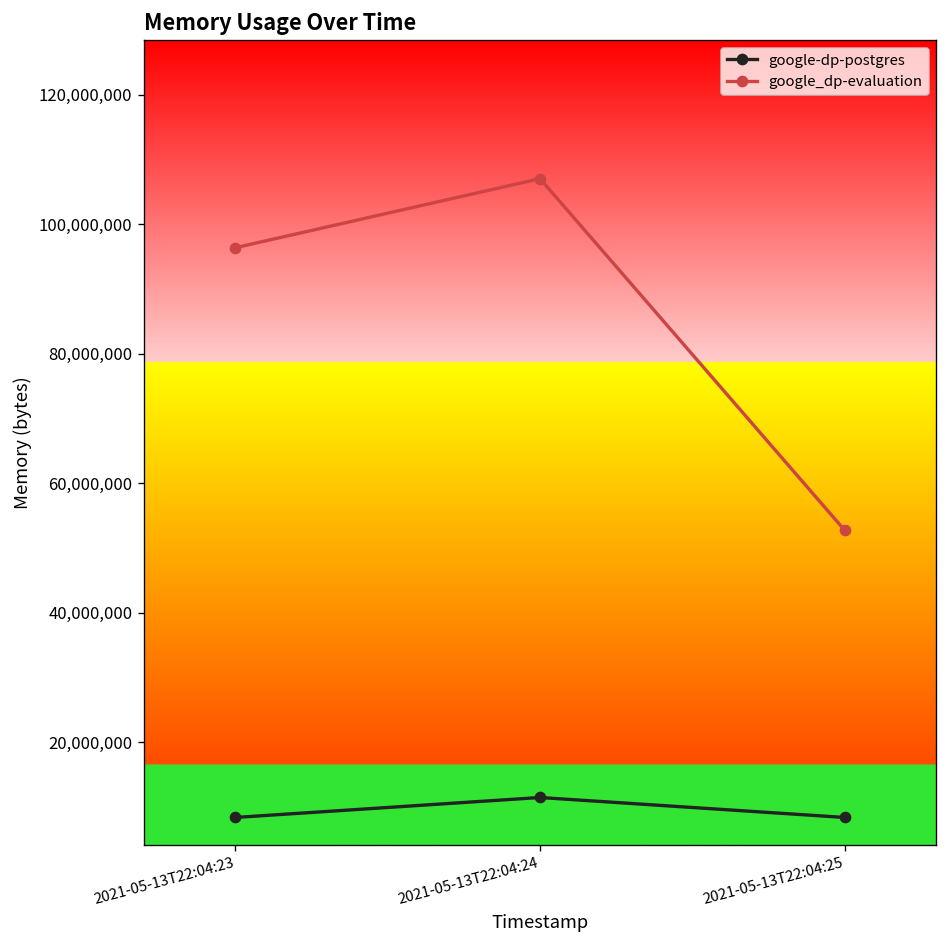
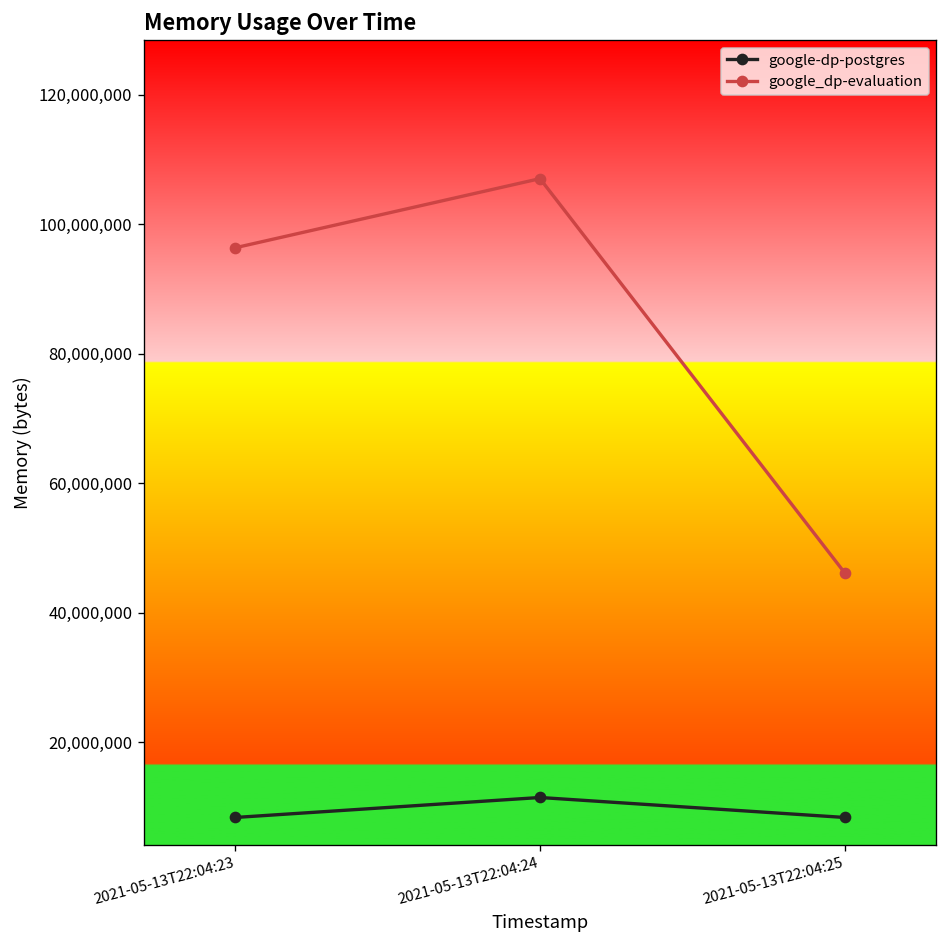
  {
    "google-dp-postgres": {
      "2021-05-13T22:04:23": "8,000,000",
      "2021-05-13T22:04:24": "11,000,000",
      "2021-05-13T22:04:25": "8,000,000"
    },
    "google_dp-evaluation": {
      "2021-05-13T22:04:23": "96,000,000",
      "2021-05-13T22:04:24": "107,000,000",
-     "2021-05-13T22:04:25": "53,000,000"
+     "2021-05-13T22:04:25": "46,000,000"
    }
  }
